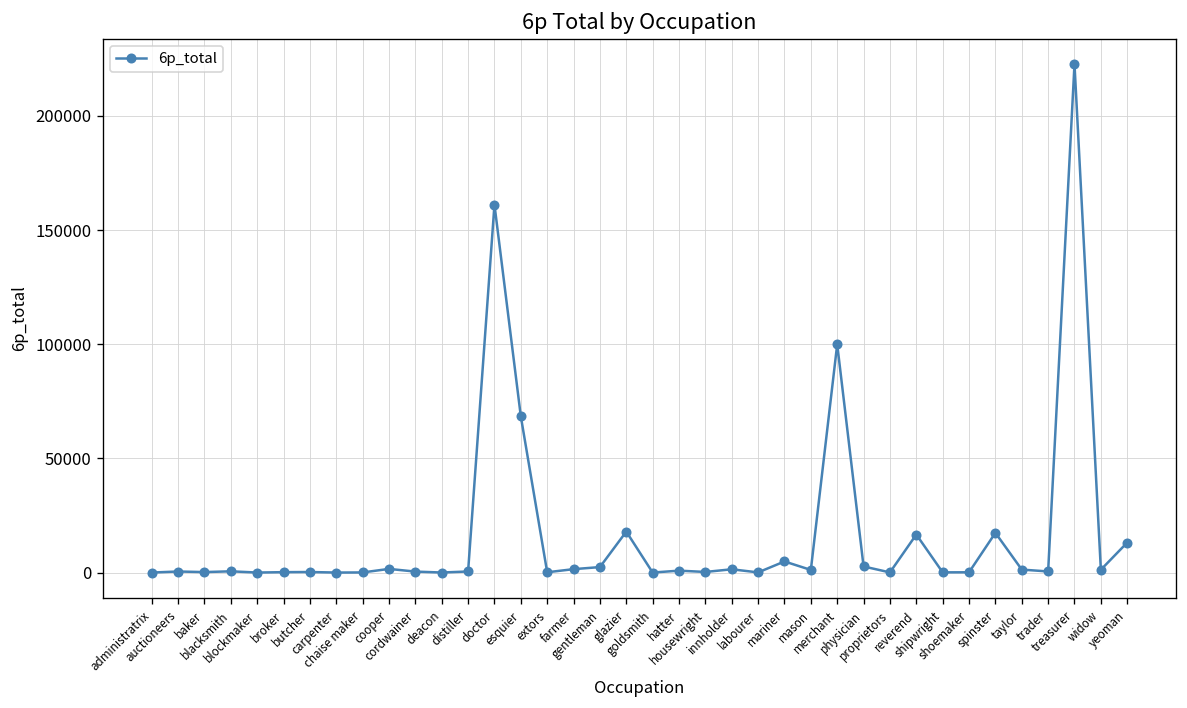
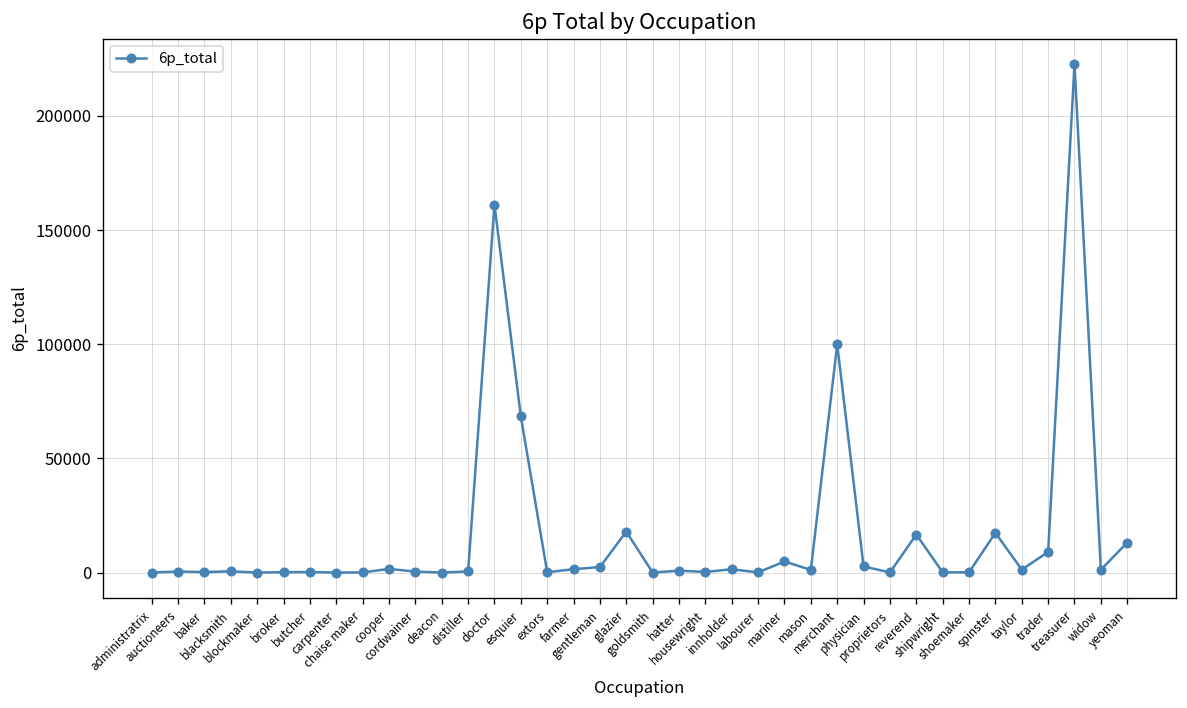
  {
    "administratrix": 0,
    "auctioneers": 0,
    "baker": 0,
    "blacksmith": 1000,
    "blockmaker": 0,
    "broker": 0,
    "butcher": 0,
    "carpenter": 0,
    "chaise maker": 0,
    "cooper": 2000,
    "cordwainer": 0,
    "deacon": 0,
    "distiller": 0,
    "doctor": 161000,
    "esquier": 68000,
    "extors": 0,
    "farmer": 1000,
    "gentleman": 2000,
    "glazier": 18000,
    "goldsmith": 0,
    "hatter": 1000,
    "housewright": 0,
    "innholder": 1000,
    "labourer": 0,
    "mariner": 5000,
    "mason": 1000,
    "merchant": 100000,
    "physician": 3000,
    "proprietors": 0,
    "reverend": 17000,
    "shipwright": 0,
    "shoemaker": 0,
    "spinster": 17000,
    "taylor": 1000,
-   "trader": 0,
+   "trader": 9000,
    "treasurer": 223000,
    "widow": 1000,
    "yeoman": 13000
  }
